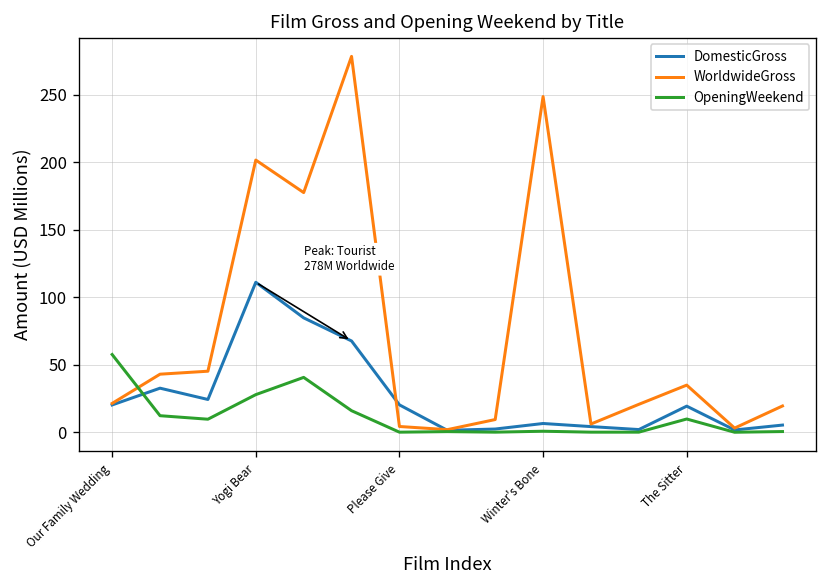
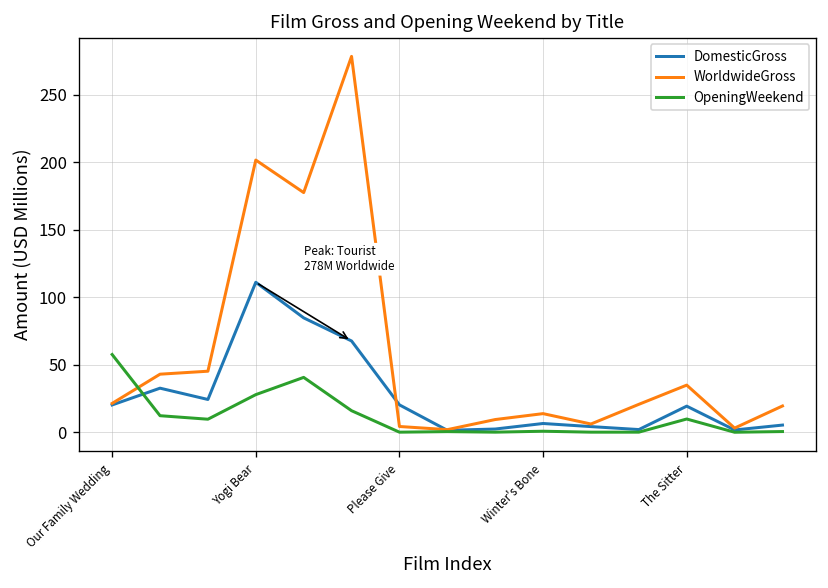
  {
    "DomesticGross": {
      "Yogi Bear": 111,
      "Please Give": 20,
      "Winter's Bone": 7,
      "The Sitter": 19
    },
    "WorldwideGross": {
      "Yogi Bear": 202,
      "Please Give": 4,
-     "Winter's Bone": 249,
+     "Winter's Bone": 14,
      "The Sitter": 35
    },
    "OpeningWeekend": {
      "Our Family Wedding": 58,
      "Yogi Bear": 28,
      "Please Give": 0,
      "Winter's Bone": 1,
      "The Sitter": 10
    }
  }
